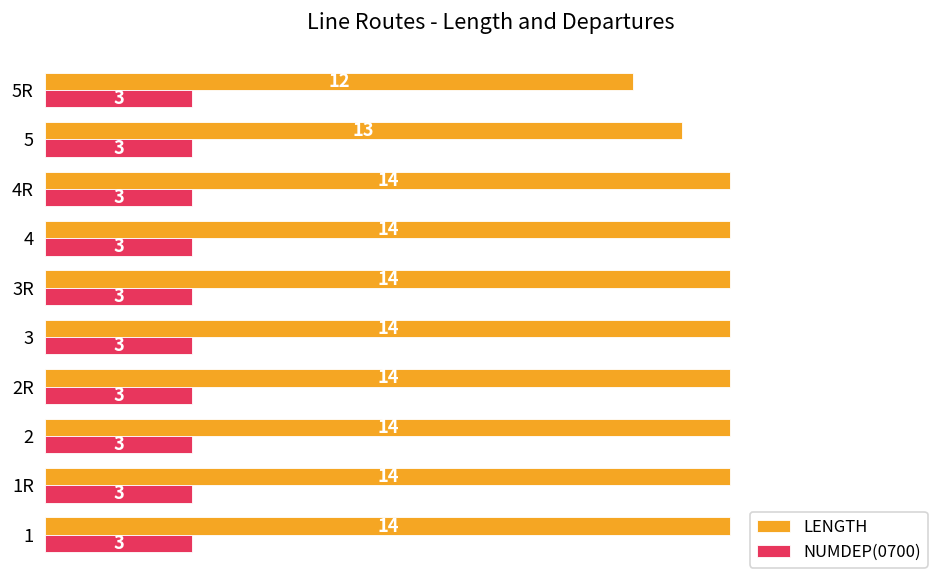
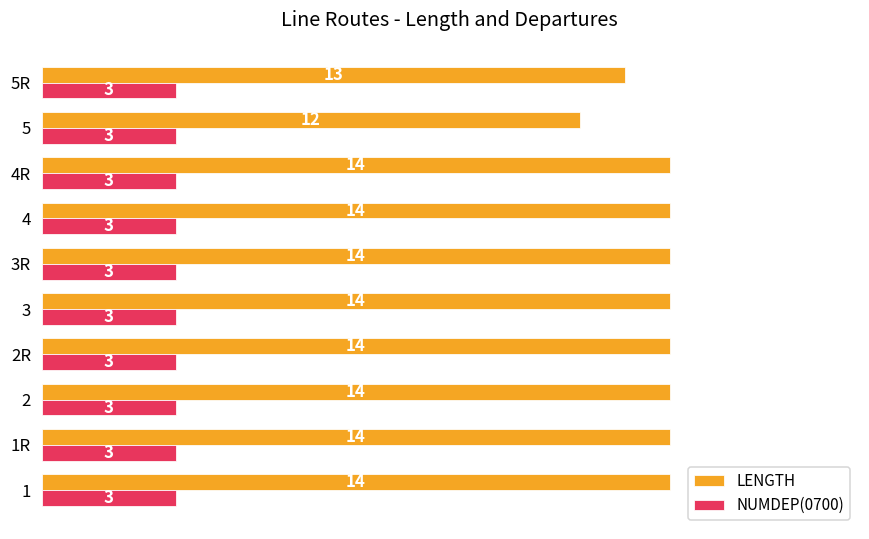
  {
    "LENGTH": {
-     "5R": 12,
-     "5": 13,
+     "5R": 13,
+     "5": 12,
      "4R": 14,
      "4": 14,
      "3R": 14,
      "3": 14,
      "2R": 14,
      "2": 14,
      "1R": 14,
      "1": 14
    },
    "NUMDEP(0700)": {
      "5R": 3,
      "5": 3,
      "4R": 3,
      "4": 3,
      "3R": 3,
      "3": 3,
      "2R": 3,
      "2": 3,
      "1R": 3,
      "1": 3
    }
  }
